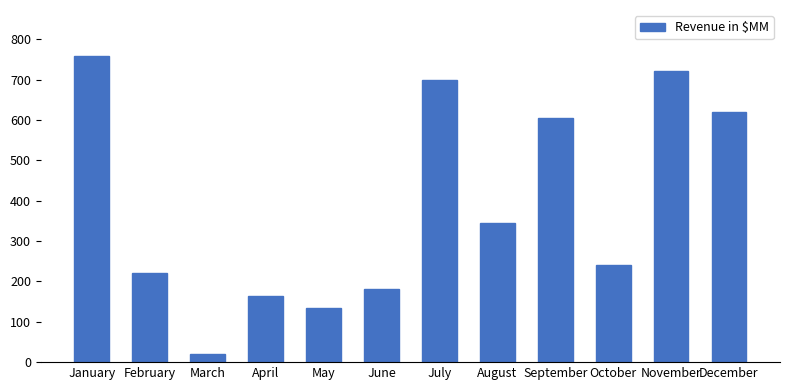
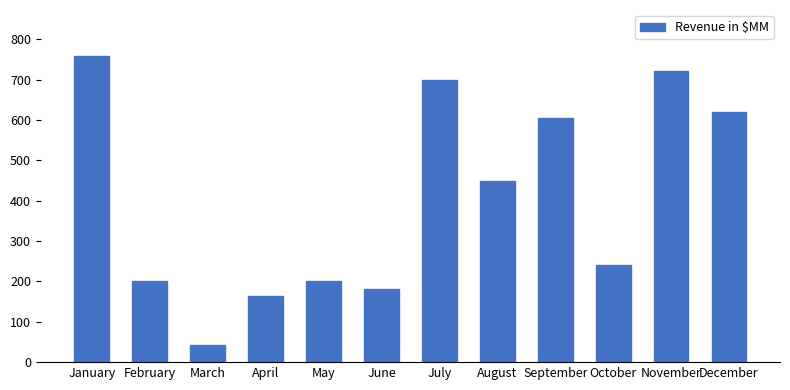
  {
    "January": 760,
-   "February": 220,
-   "March": 20,
+   "February": 200,
+   "March": 40,
    "April": 160,
-   "May": 130,
+   "May": 200,
    "June": 180,
    "July": 700,
-   "August": 340,
+   "August": 450,
    "September": 610,
    "October": 240,
    "November": 720,
    "December": 620
  }
